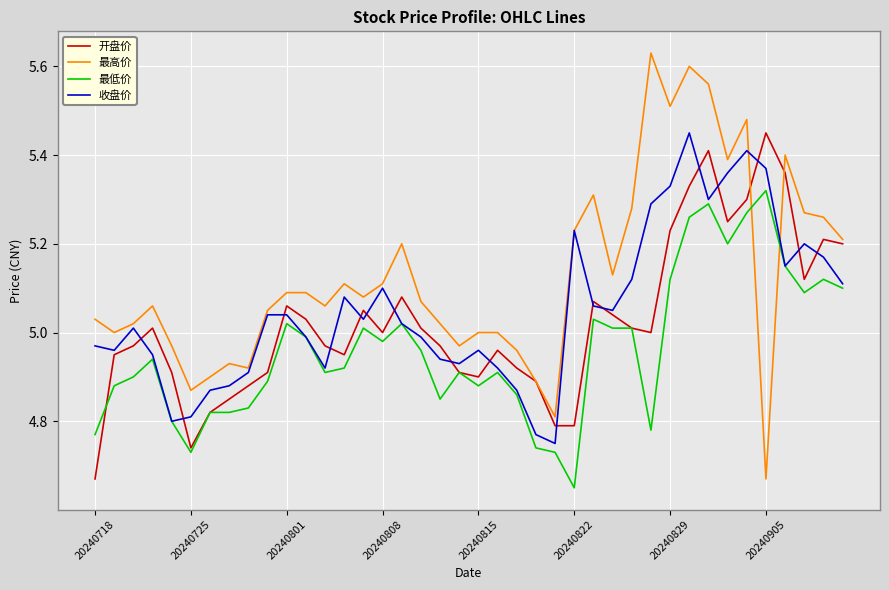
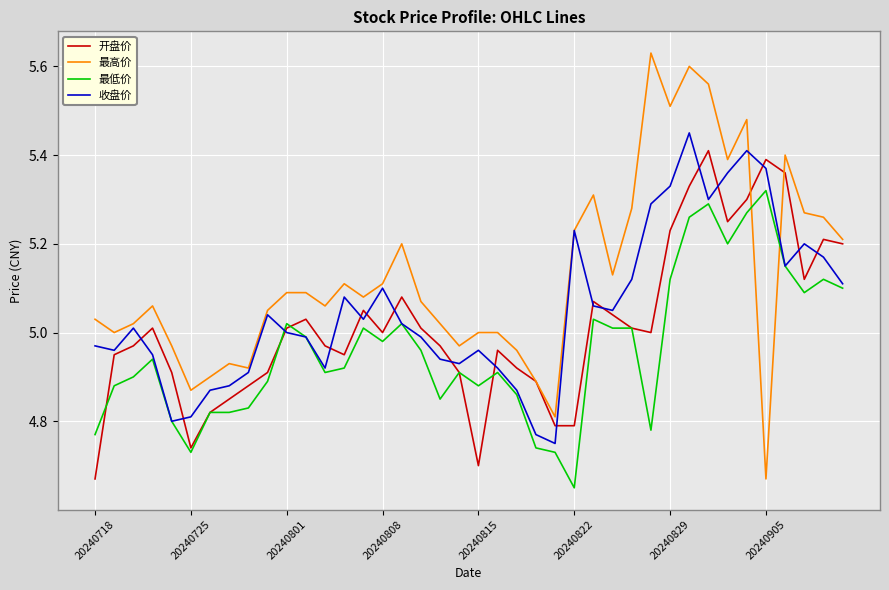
  {
    "开盘价": {
      "20240718": 4.67,
      "20240725": 4.74,
-     "20240801": 5.06,
+     "20240801": 5.01,
      "20240808": 5.00,
-     "20240815": 4.9,
+     "20240815": 4.7,
      "20240822": 4.79,
      "20240829": 5.23,
-     "20240905": 5.45
+     "20240905": 5.39
    },
    "最高价": {
      "20240718": 5.03,
      "20240725": 4.87,
      "20240801": 5.09,
      "20240808": 5.11,
      "20240815": 5.00,
      "20240829": 5.51,
      "20240905": 4.67
    },
    "最低价": {
      "20240718": 4.77,
      "20240725": 4.73,
      "20240801": 5.02,
      "20240808": 4.98,
      "20240815": 4.88,
      "20240822": 4.65,
      "20240829": 5.12,
      "20240905": 5.32
    },
    "收盘价": {
      "20240718": 4.97,
      "20240725": 4.81,
-     "20240801": 5.04,
+     "20240801": 5.00,
      "20240808": 5.10,
      "20240815": 4.96,
      "20240829": 5.33,
      "20240905": 5.37
    }
  }
